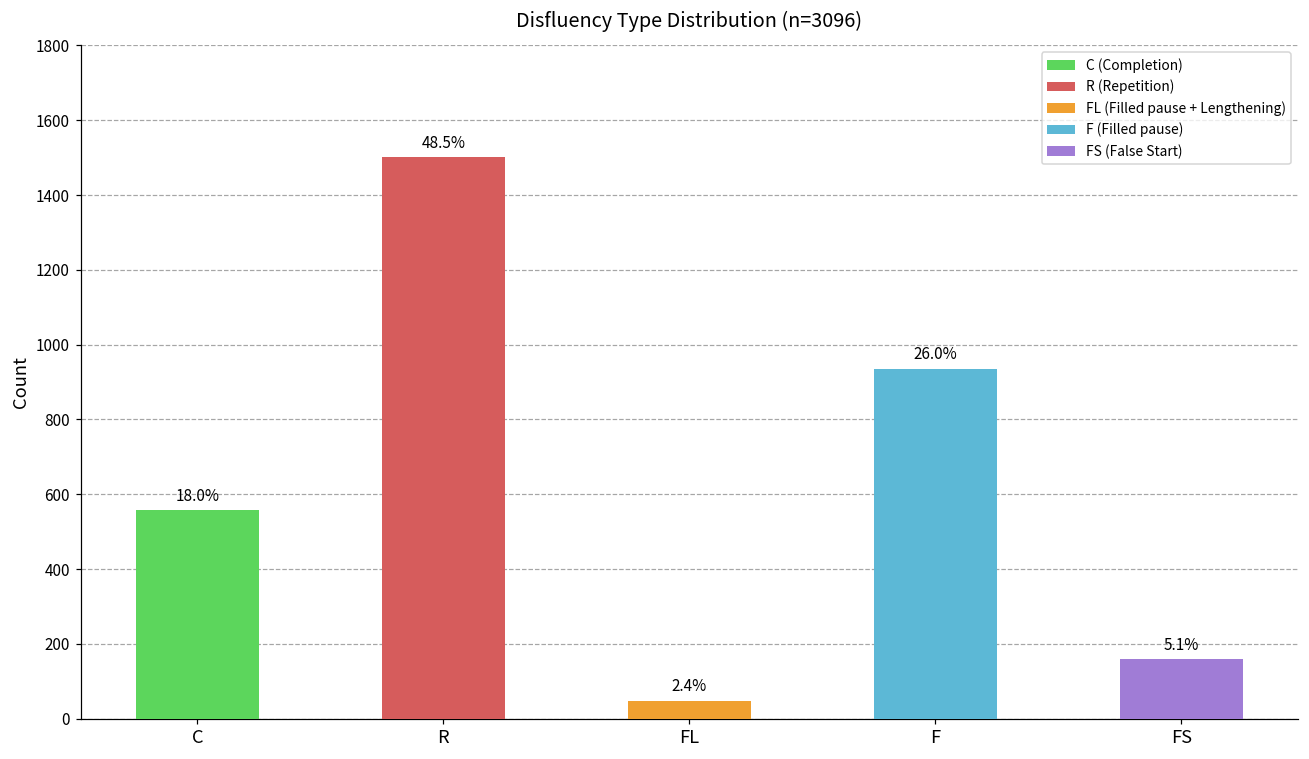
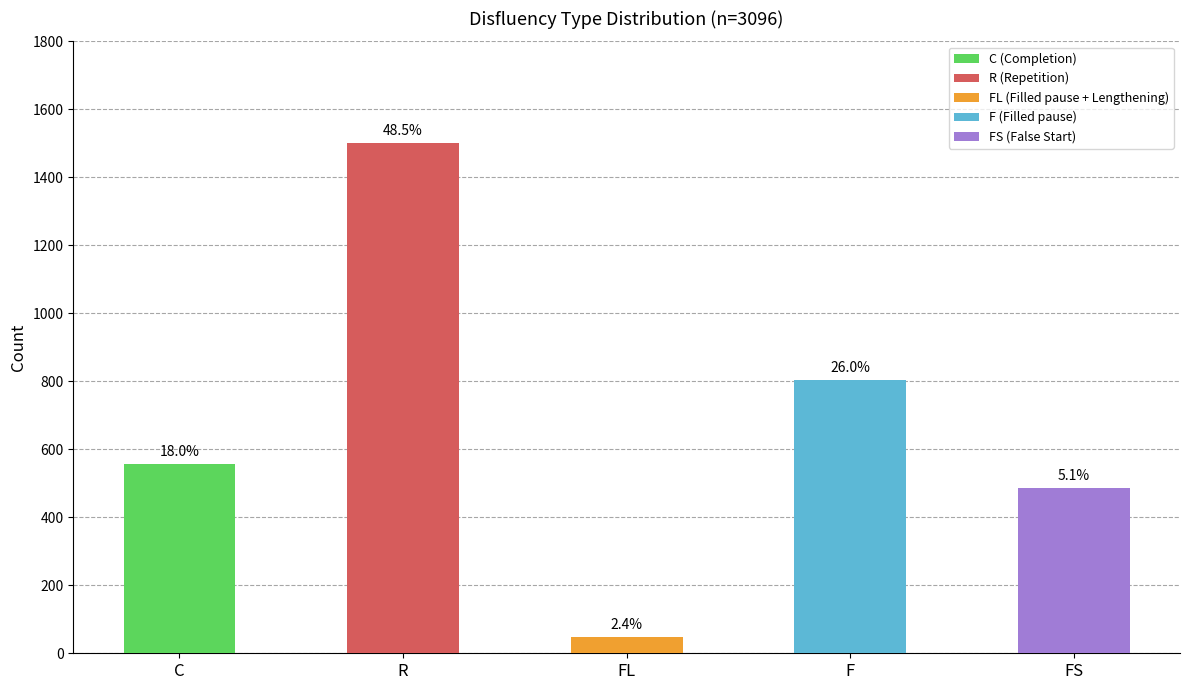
  {
-   "F": 940,
-   "FS": 160
+   "F": 810,
+   "FS": 490
  }
